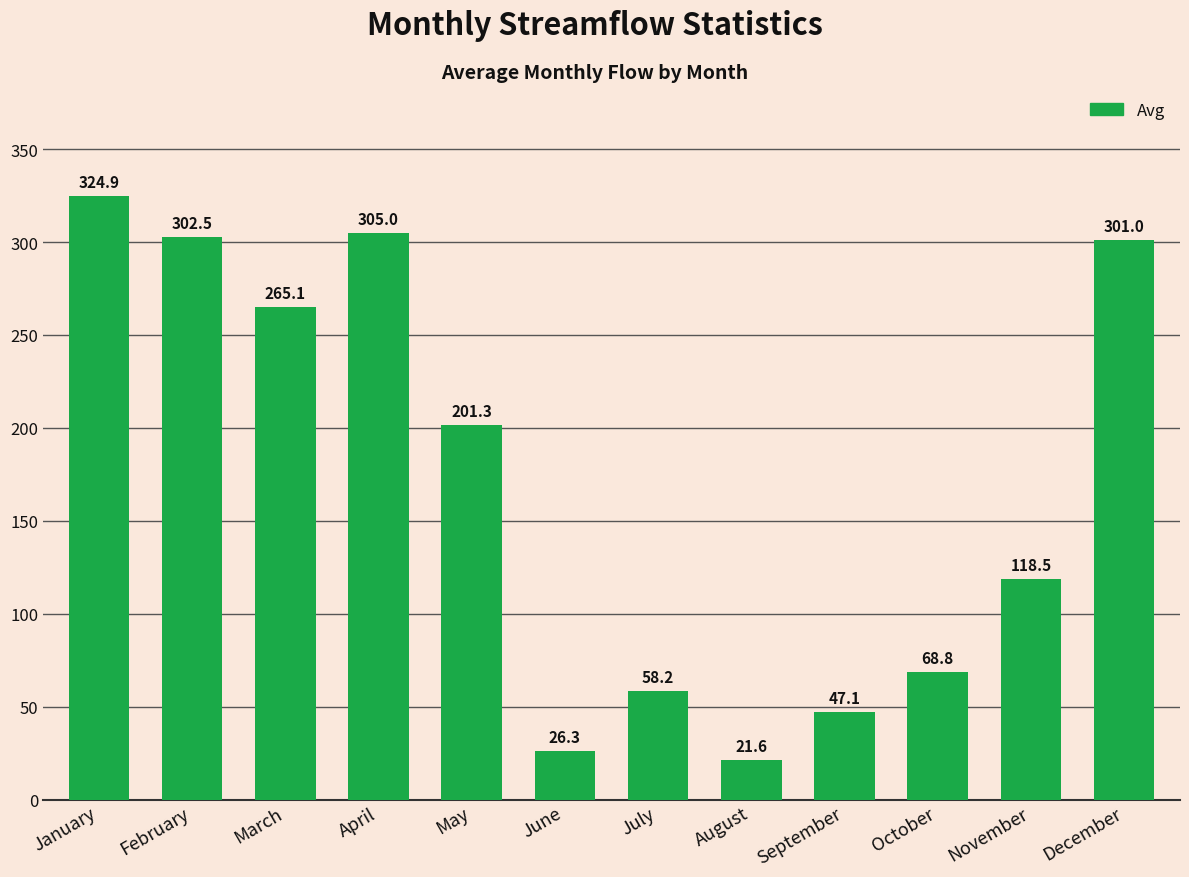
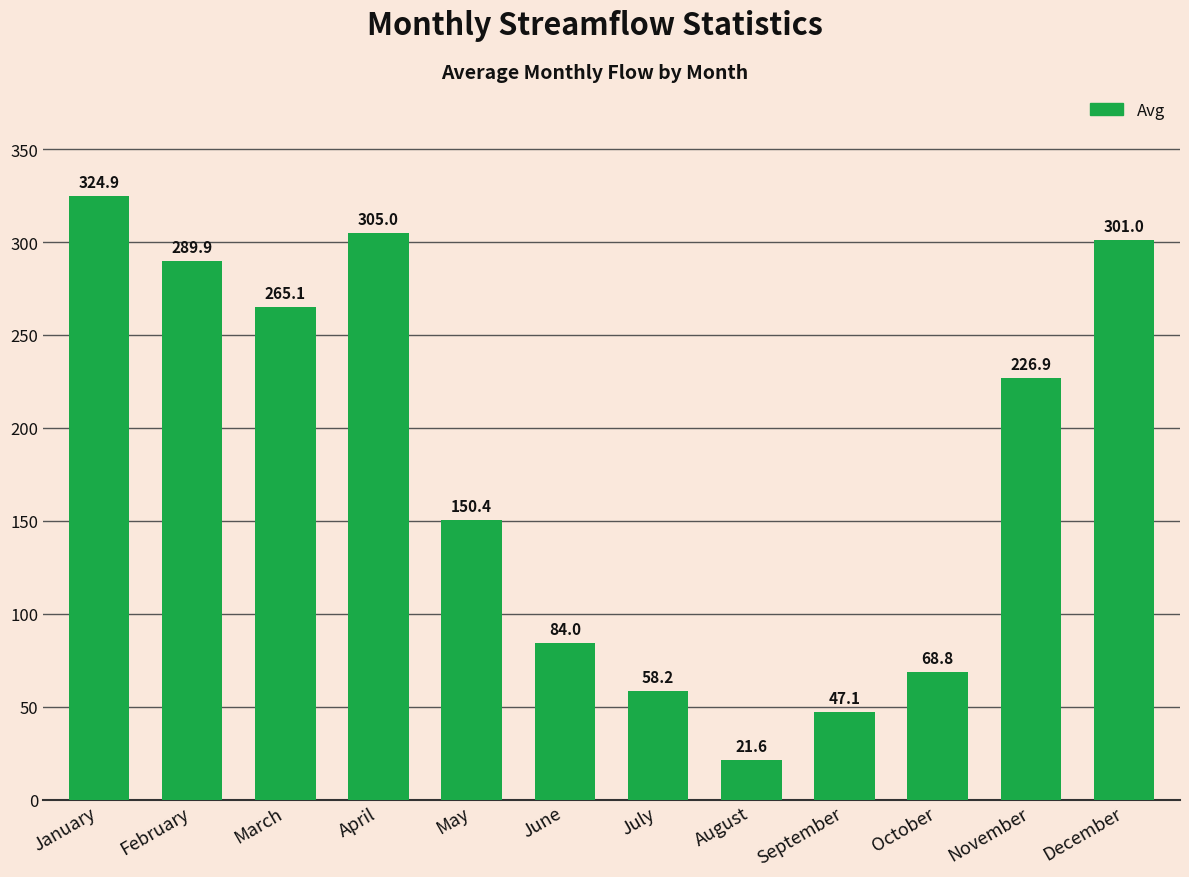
  {
    "January": 324.9,
-   "February": 302.5,
+   "February": 289.9,
    "March": 265.1,
    "April": 305.0,
-   "May": 201.3,
-   "June": 26.3,
+   "May": 150.4,
+   "June": 84.0,
    "July": 58.2,
    "August": 21.6,
    "September": 47.1,
    "October": 68.8,
-   "November": 118.5,
+   "November": 226.9,
    "December": 301.0
  }
